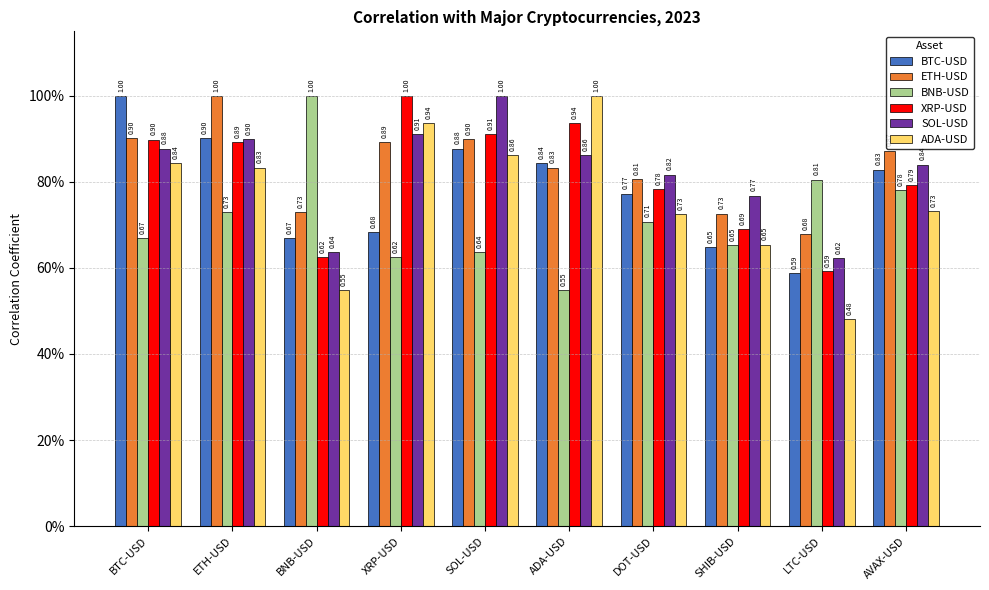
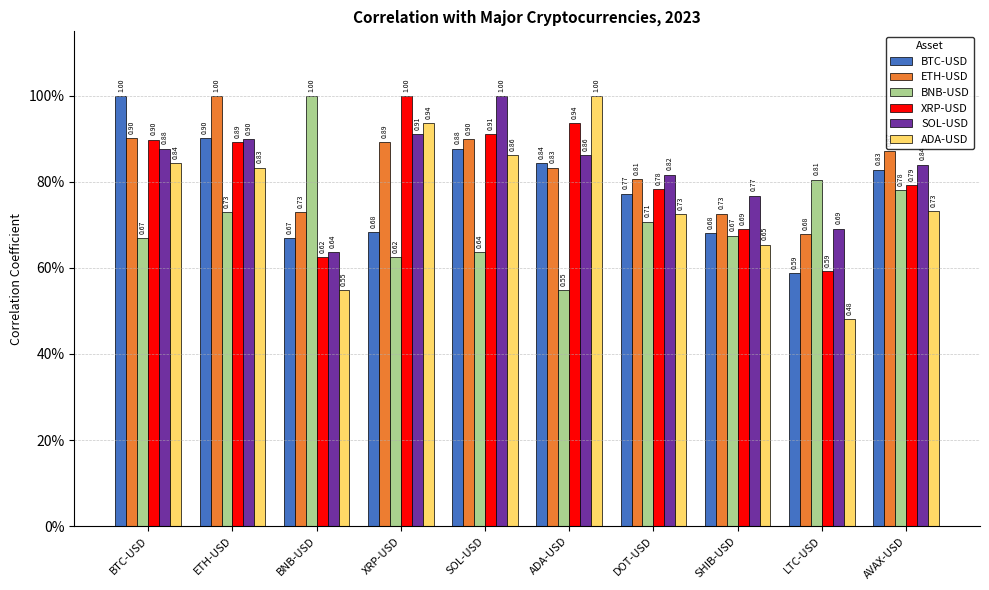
  {
    "BTC-USD": {
      "BTC-USD": 1.00,
      "ETH-USD": 0.90,
      "BNB-USD": 0.67,
      "XRP-USD": 0.68,
      "SOL-USD": 0.88,
      "ADA-USD": 0.84,
      "DOT-USD": 0.77,
-     "SHIB-USD": 0.65,
+     "SHIB-USD": 0.68,
      "LTC-USD": 0.59,
      "AVAX-USD": 0.83
    },
    "ETH-USD": {
      "BTC-USD": 0.90,
      "ETH-USD": 1.00,
      "BNB-USD": 0.73,
      "XRP-USD": 0.89,
      "SOL-USD": 0.90,
      "ADA-USD": 0.83,
      "DOT-USD": 0.81,
      "SHIB-USD": 0.73,
      "LTC-USD": 0.68
    },
    "BNB-USD": {
      "BTC-USD": 0.67,
      "ETH-USD": 0.73,
      "BNB-USD": 1.00,
      "XRP-USD": 0.62,
      "SOL-USD": 0.64,
      "ADA-USD": 0.55,
      "DOT-USD": 0.71,
-     "SHIB-USD": 0.65,
+     "SHIB-USD": 0.67,
      "LTC-USD": 0.81,
      "AVAX-USD": 0.78
    },
    "XRP-USD": {
      "BTC-USD": 0.90,
      "ETH-USD": 0.89,
      "BNB-USD": 0.62,
      "XRP-USD": 1.00,
      "SOL-USD": 0.91,
      "ADA-USD": 0.94,
      "DOT-USD": 0.78,
      "SHIB-USD": 0.69,
      "LTC-USD": 0.59,
      "AVAX-USD": 0.79
    },
    "SOL-USD": {
      "BTC-USD": 0.88,
      "ETH-USD": 0.90,
      "BNB-USD": 0.64,
      "XRP-USD": 0.91,
      "SOL-USD": 1.00,
      "ADA-USD": 0.86,
      "DOT-USD": 0.82,
      "SHIB-USD": 0.77,
-     "LTC-USD": 0.62
+     "LTC-USD": 0.69
    },
    "ADA-USD": {
      "BTC-USD": 0.84,
      "ETH-USD": 0.83,
      "BNB-USD": 0.55,
      "XRP-USD": 0.94,
      "SOL-USD": 0.86,
      "ADA-USD": 1.00,
      "DOT-USD": 0.73,
      "SHIB-USD": 0.65,
      "LTC-USD": 0.48,
      "AVAX-USD": 0.73
    }
  }
